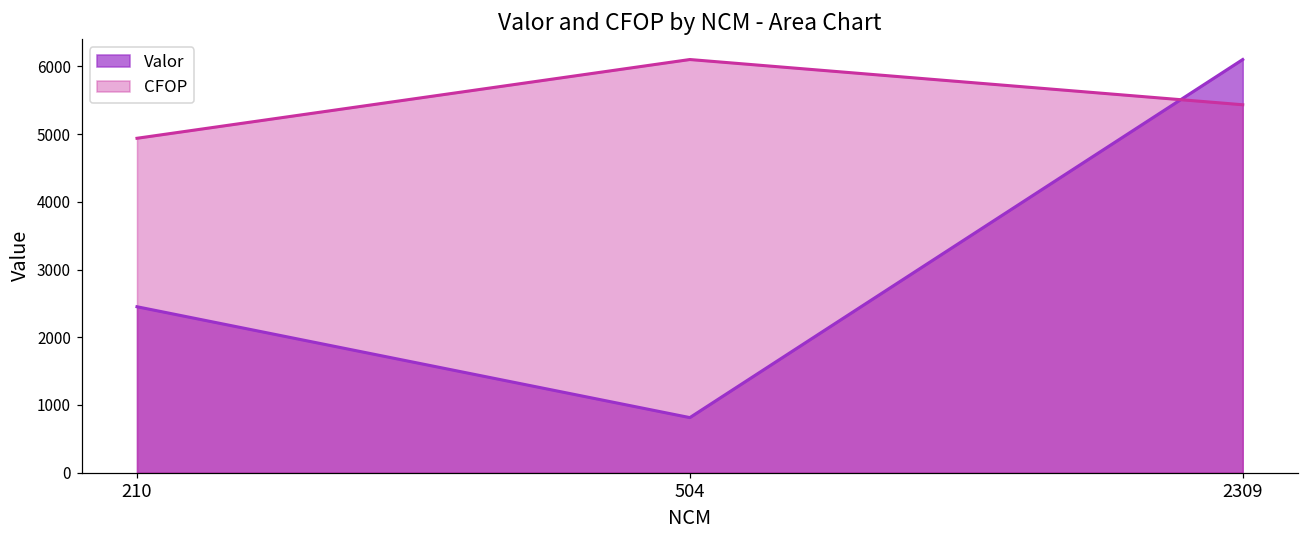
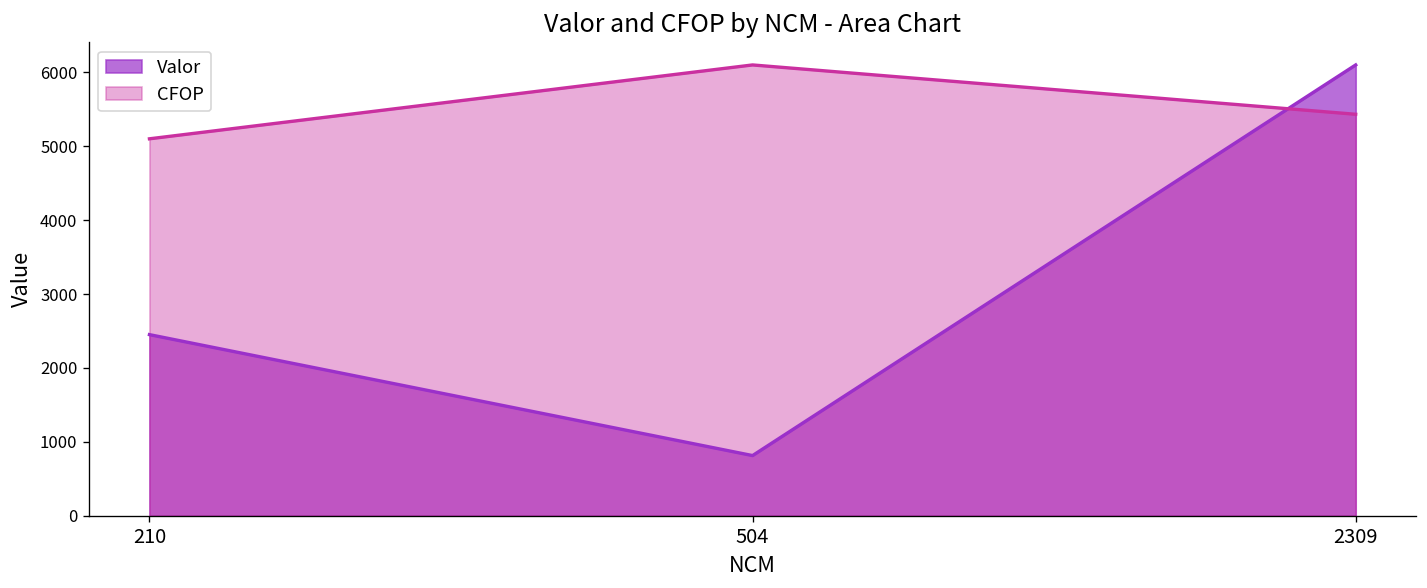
  {
    "Valor": {
      "210": 2500,
      "504": 800,
      "2309": 6100
    },
    "CFOP": {
-     "210": 4900,
+     "210": 5100,
      "504": 6100,
      "2309": 5400
    }
  }
